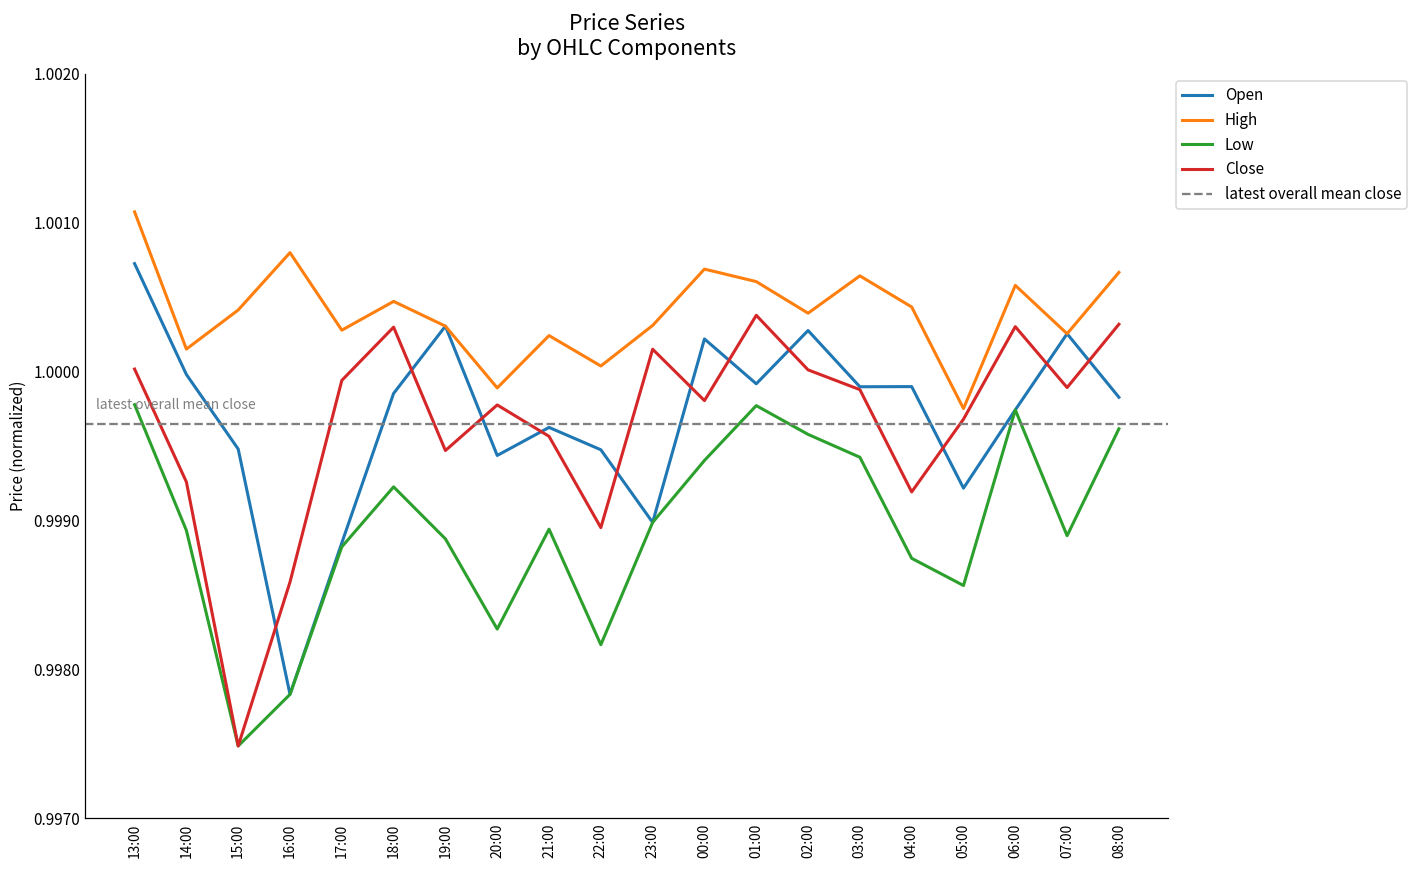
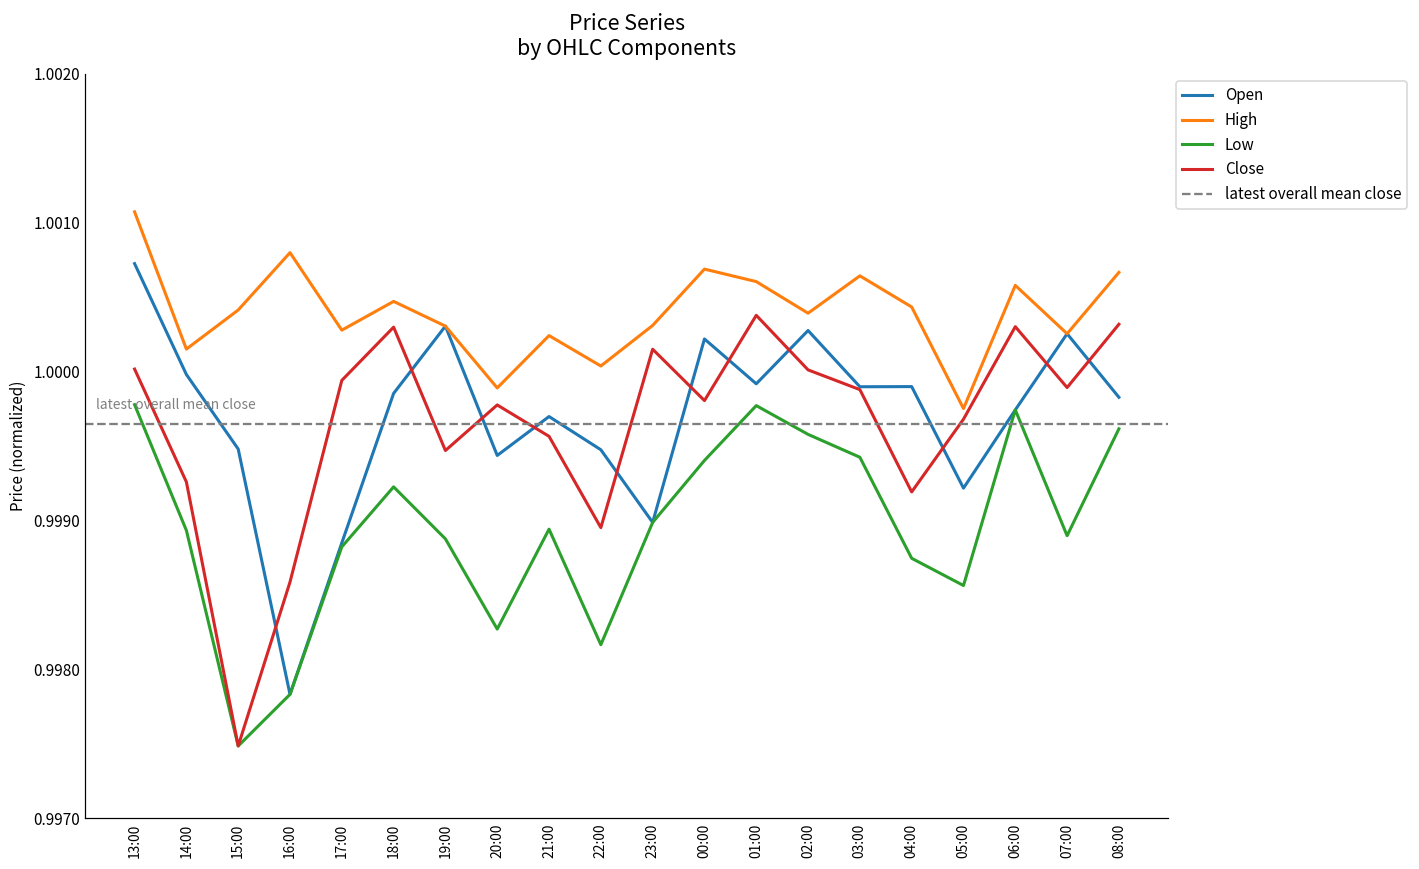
  {
    "Open": {
      "13:00": 1.00072,
      "14:00": 0.99998,
      "15:00": 0.99948,
      "17:00": 0.99885,
      "18:00": 0.99985,
      "20:00": 0.99944,
-     "21:00": 0.99962,
+     "21:00": 0.99970,
      "22:00": 0.99947,
      "00:00": 1.00022,
      "01:00": 0.99992,
      "02:00": 1.00027,
      "03:00": 0.99990,
      "04:00": 0.99990,
      "05:00": 0.99922,
      "08:00": 0.99983
    },
    "High": {
      "13:00": 1.00107,
      "14:00": 1.00015,
      "15:00": 1.00041,
      "16:00": 1.00080,
      "17:00": 1.00028,
      "18:00": 1.00047,
      "20:00": 0.99989,
      "21:00": 1.00024,
      "22:00": 1.00004,
      "23:00": 1.00031,
      "00:00": 1.00069,
      "01:00": 1.00060,
      "02:00": 1.00039,
      "03:00": 1.00064,
      "04:00": 1.00043,
      "05:00": 0.99975,
      "06:00": 1.00058,
      "08:00": 1.00066
    },
    "Low": {
      "13:00": 0.99978,
      "14:00": 0.99893,
      "17:00": 0.99882,
      "18:00": 0.99922,
      "19:00": 0.99888,
      "20:00": 0.99827,
      "21:00": 0.99894,
      "22:00": 0.99816,
      "00:00": 0.99940,
      "01:00": 0.99977,
      "02:00": 0.99958,
      "03:00": 0.99942,
      "04:00": 0.99874,
      "05:00": 0.99856,
      "07:00": 0.99890,
      "08:00": 0.99961
    },
    "Close": {
      "13:00": 1.00002,
      "14:00": 0.99926,
      "16:00": 0.99859,
      "17:00": 0.99994,
      "18:00": 1.00030,
      "19:00": 0.99947,
      "20:00": 0.99977,
      "21:00": 0.99956,
      "22:00": 0.99895,
      "23:00": 1.00015,
      "00:00": 0.99980,
      "01:00": 1.00038,
      "02:00": 1.00001,
      "03:00": 0.99988,
      "04:00": 0.99919,
      "05:00": 0.99968,
      "06:00": 1.00030,
      "07:00": 0.99989,
      "08:00": 1.00032
    }
  }
